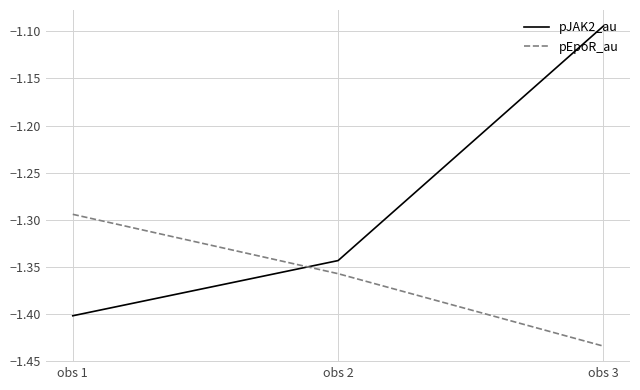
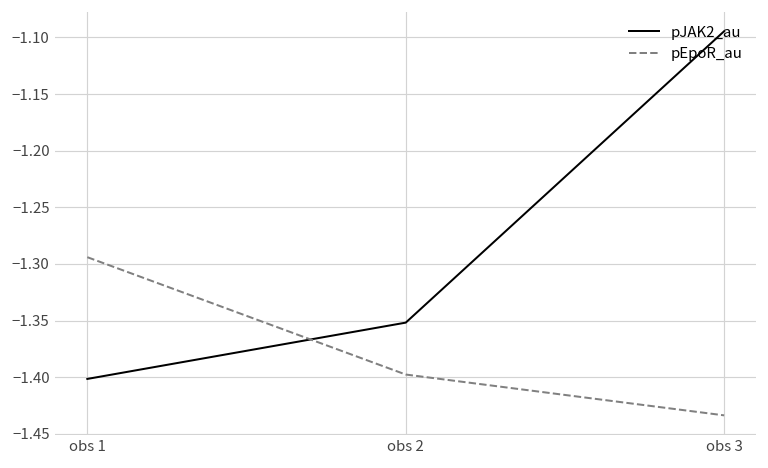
  {
    "pJAK2_au": {
      "obs 1": -1.40,
-     "obs 2": -1.34,
+     "obs 2": -1.35,
      "obs 3": -1.09
    },
    "pEpoR_au": {
      "obs 1": -1.29,
-     "obs 2": -1.36,
+     "obs 2": -1.40,
      "obs 3": -1.43
    }
  }
